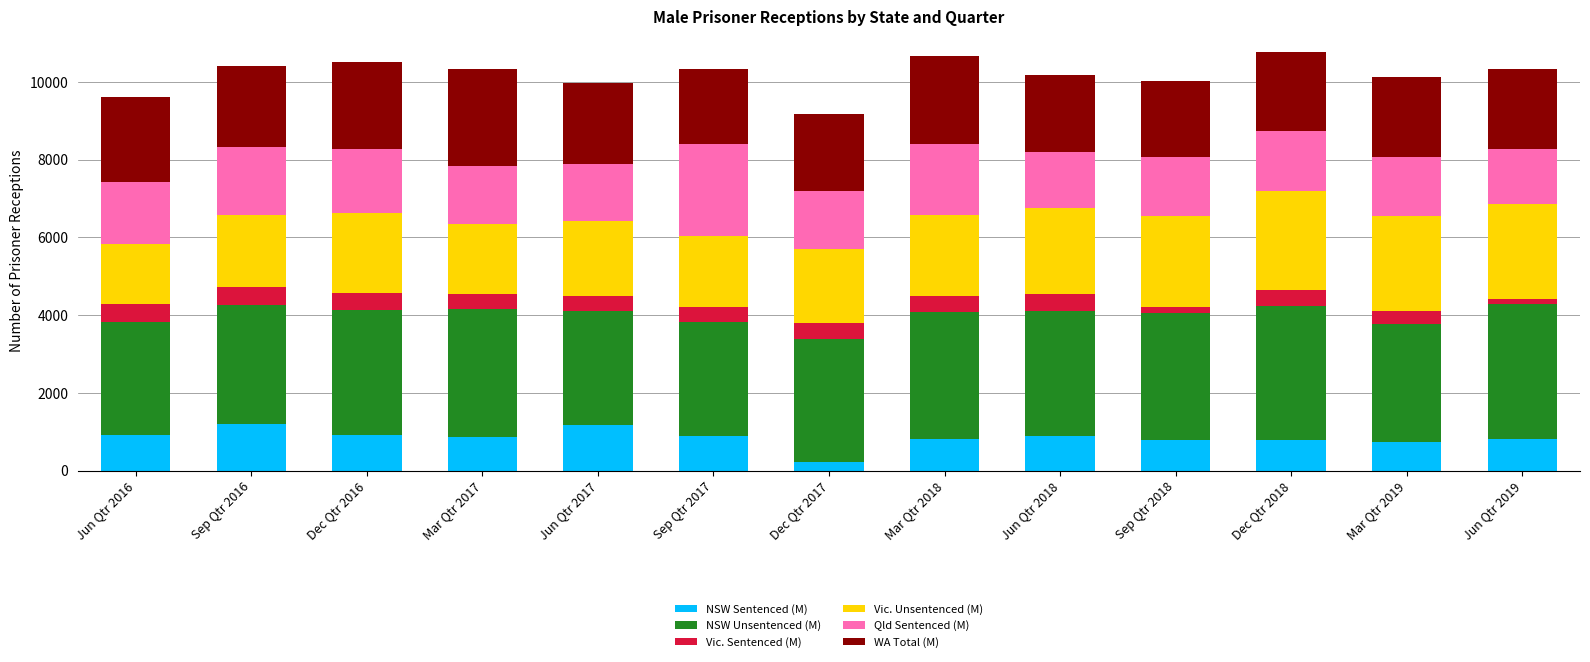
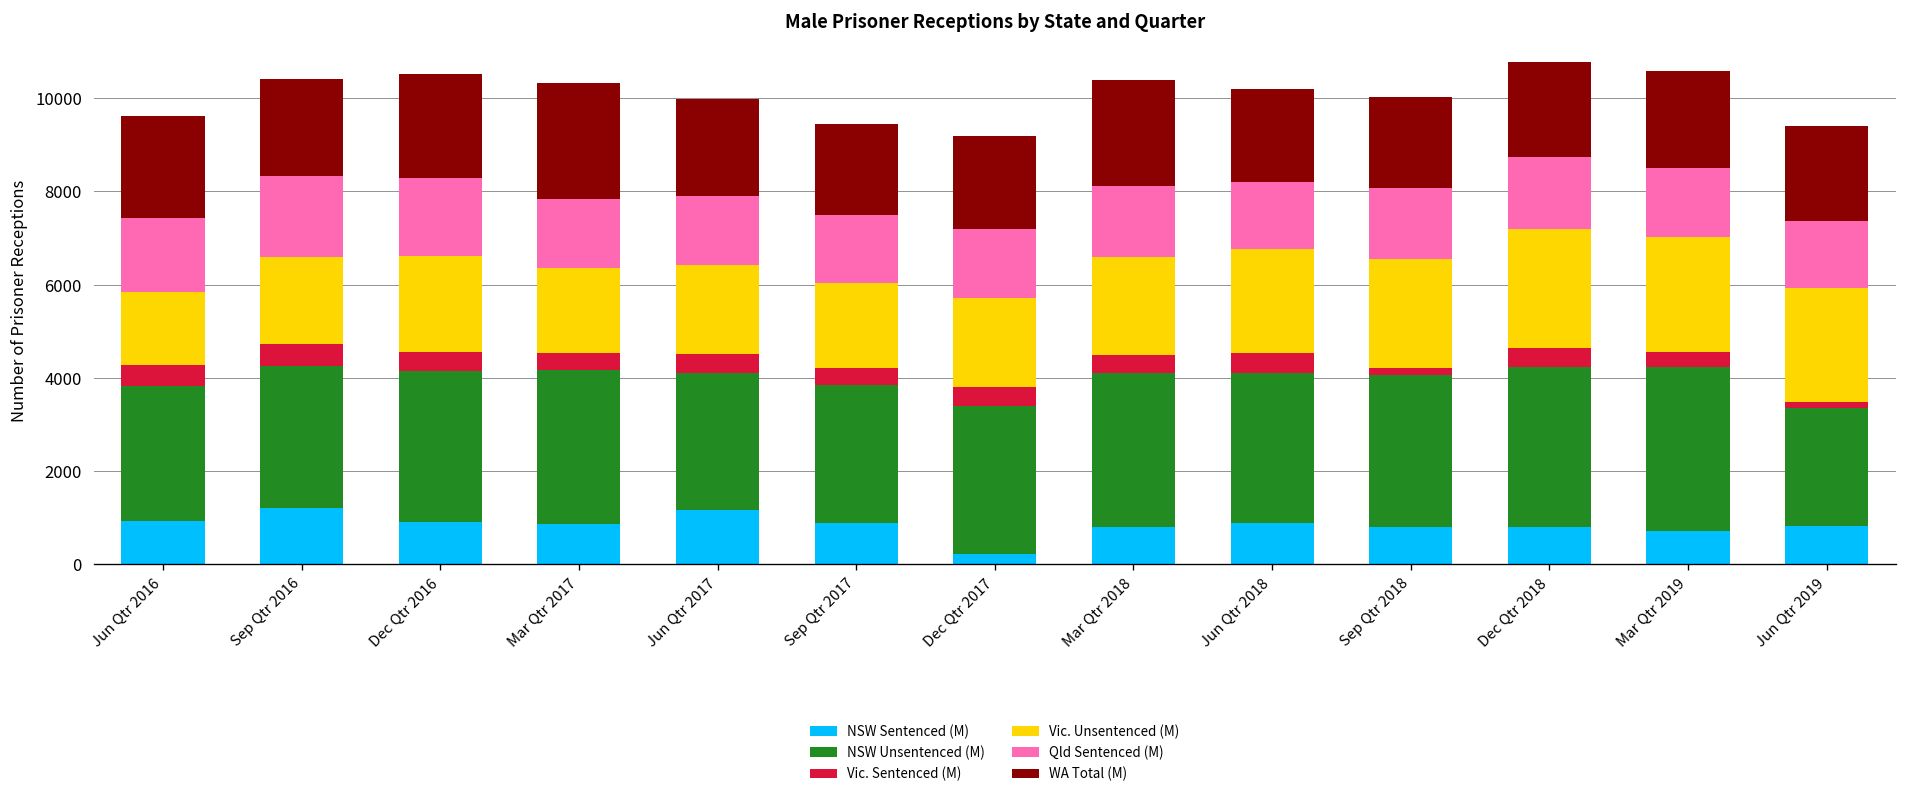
  {
    "NSW Sentenced (M)": {
      "Jun Qtr 2016": 900,
      "Sep Qtr 2016": 1200,
      "Dec Qtr 2016": 900,
      "Mar Qtr 2017": 900,
      "Jun Qtr 2017": 1200,
      "Sep Qtr 2017": 900,
      "Dec Qtr 2017": 200,
      "Mar Qtr 2018": 800,
      "Jun Qtr 2018": 900,
      "Sep Qtr 2018": 800,
      "Dec Qtr 2018": 800,
      "Mar Qtr 2019": 700,
      "Jun Qtr 2019": 800
    },
    "NSW Unsentenced (M)": {
      "Jun Qtr 2016": 2900,
      "Sep Qtr 2016": 3100,
      "Dec Qtr 2016": 3200,
      "Mar Qtr 2017": 3300,
      "Jun Qtr 2017": 2900,
      "Sep Qtr 2017": 2900,
      "Dec Qtr 2017": 3200,
      "Mar Qtr 2018": 3300,
      "Jun Qtr 2018": 3200,
      "Sep Qtr 2018": 3300,
      "Dec Qtr 2018": 3400,
-     "Mar Qtr 2019": 3100,
-     "Jun Qtr 2019": 3500
+     "Mar Qtr 2019": 3500,
+     "Jun Qtr 2019": 2500
    },
    "Vic. Sentenced (M)": {
      "Jun Qtr 2016": 400,
      "Sep Qtr 2016": 500,
      "Dec Qtr 2016": 400,
      "Mar Qtr 2017": 400,
      "Jun Qtr 2017": 400,
      "Sep Qtr 2017": 400,
      "Dec Qtr 2017": 400,
      "Mar Qtr 2018": 400,
      "Jun Qtr 2018": 400,
      "Sep Qtr 2018": 200,
      "Dec Qtr 2018": 400,
      "Mar Qtr 2019": 300,
      "Jun Qtr 2019": 100
    },
    "Vic. Unsentenced (M)": {
      "Jun Qtr 2016": 1600,
      "Sep Qtr 2016": 1900,
      "Dec Qtr 2016": 2100,
      "Mar Qtr 2017": 1800,
      "Jun Qtr 2017": 1900,
      "Sep Qtr 2017": 1800,
      "Dec Qtr 2017": 1900,
      "Mar Qtr 2018": 2100,
      "Jun Qtr 2018": 2200,
      "Sep Qtr 2018": 2300,
      "Dec Qtr 2018": 2500,
      "Mar Qtr 2019": 2400,
      "Jun Qtr 2019": 2400
    },
    "Qld Sentenced (M)": {
      "Jun Qtr 2016": 1600,
      "Sep Qtr 2016": 1700,
      "Dec Qtr 2016": 1700,
      "Mar Qtr 2017": 1500,
      "Jun Qtr 2017": 1500,
-     "Sep Qtr 2017": 2400,
+     "Sep Qtr 2017": 1500,
      "Dec Qtr 2017": 1500,
-     "Mar Qtr 2018": 1800,
+     "Mar Qtr 2018": 1500,
      "Jun Qtr 2018": 1400,
      "Sep Qtr 2018": 1500,
      "Dec Qtr 2018": 1500,
      "Mar Qtr 2019": 1500,
      "Jun Qtr 2019": 1400
    },
    "WA Total (M)": {
      "Jun Qtr 2016": 2200,
      "Sep Qtr 2016": 2100,
      "Dec Qtr 2016": 2200,
      "Mar Qtr 2017": 2500,
      "Jun Qtr 2017": 2100,
      "Sep Qtr 2017": 1900,
      "Dec Qtr 2017": 2000,
      "Mar Qtr 2018": 2300,
      "Jun Qtr 2018": 2000,
      "Sep Qtr 2018": 1900,
      "Dec Qtr 2018": 2000,
      "Mar Qtr 2019": 2100,
      "Jun Qtr 2019": 2100
    }
  }
